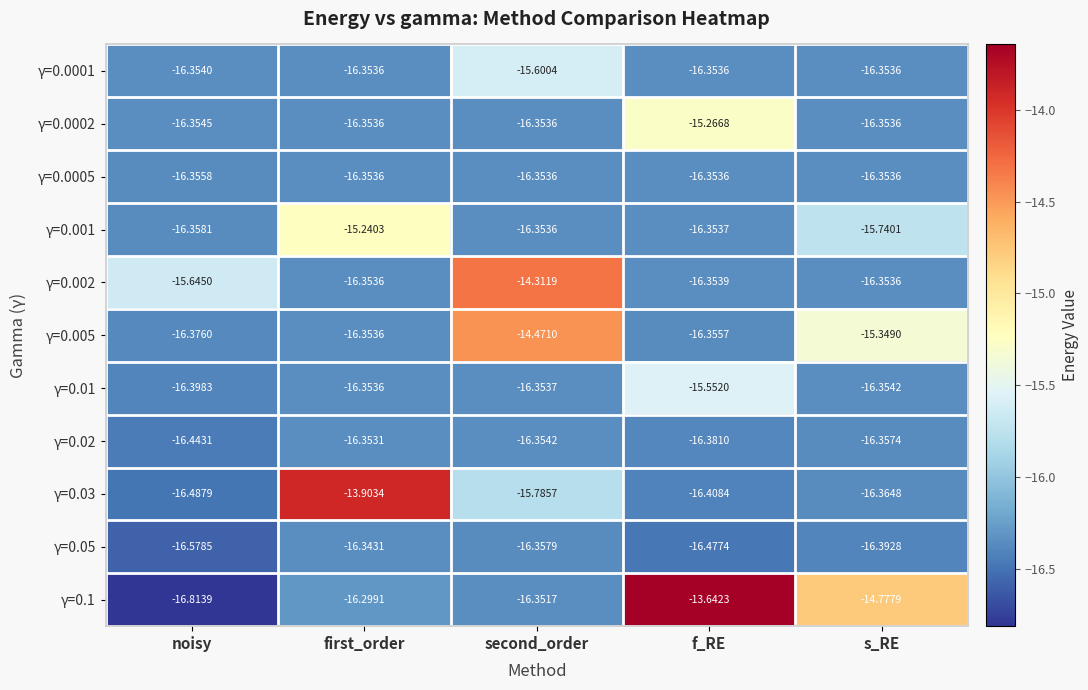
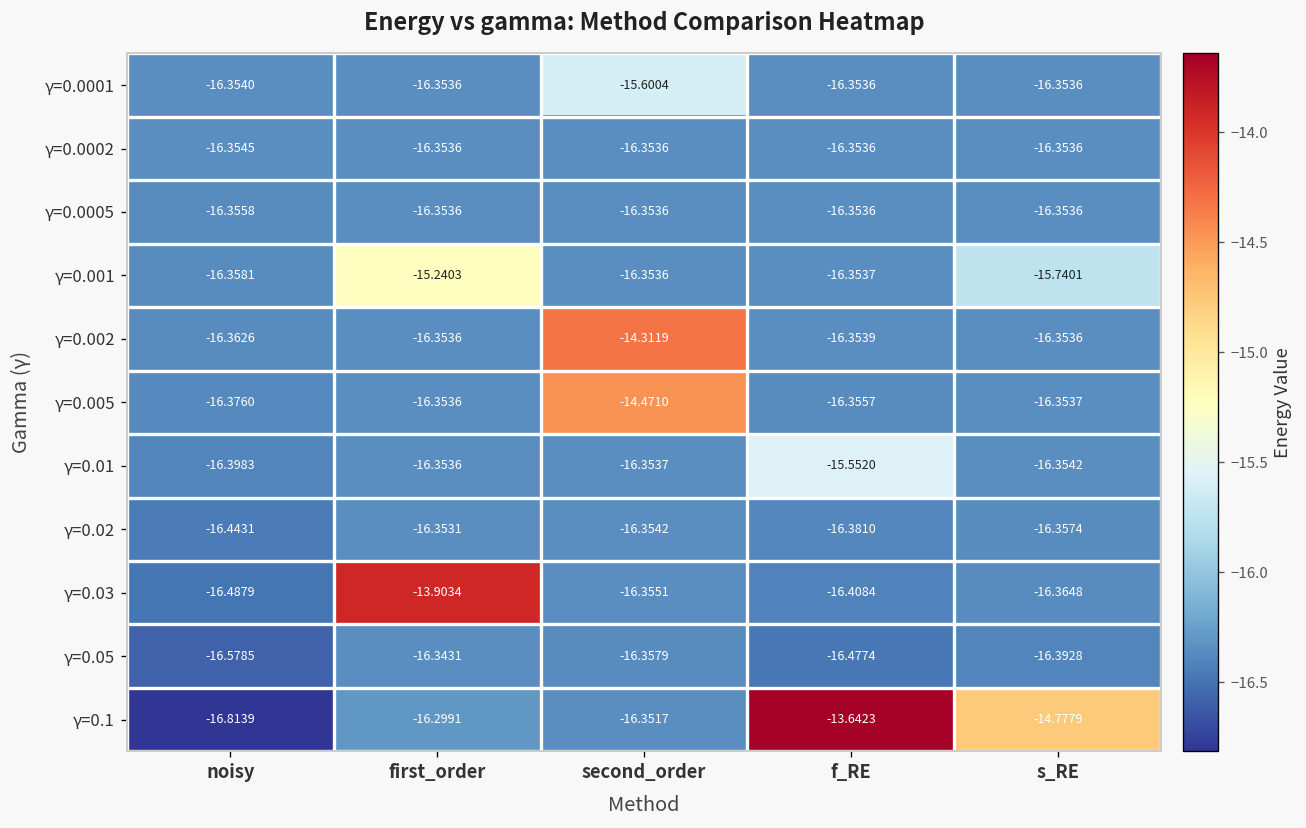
  {
    "γ=0.0001": {
      "noisy": -16.3540,
      "first_order": -16.3536,
      "second_order": -15.6004,
      "f_RE": -16.3536,
      "s_RE": -16.3536
    },
    "γ=0.0002": {
      "noisy": -16.3545,
      "first_order": -16.3536,
      "second_order": -16.3536,
-     "f_RE": -15.2668,
+     "f_RE": -16.3536,
      "s_RE": -16.3536
    },
    "γ=0.0005": {
      "noisy": -16.3558,
      "first_order": -16.3536,
      "second_order": -16.3536,
      "f_RE": -16.3536,
      "s_RE": -16.3536
    },
    "γ=0.001": {
      "noisy": -16.3581,
      "first_order": -15.2403,
      "second_order": -16.3536,
      "f_RE": -16.3537,
      "s_RE": -15.7401
    },
    "γ=0.002": {
-     "noisy": -15.6450,
+     "noisy": -16.3626,
      "first_order": -16.3536,
      "second_order": -14.3119,
      "f_RE": -16.3539,
      "s_RE": -16.3536
    },
    "γ=0.005": {
      "noisy": -16.3760,
      "first_order": -16.3536,
      "second_order": -14.4710,
      "f_RE": -16.3557,
-     "s_RE": -15.3490
+     "s_RE": -16.3537
    },
    "γ=0.01": {
      "noisy": -16.3983,
      "first_order": -16.3536,
      "second_order": -16.3537,
      "f_RE": -15.5520,
      "s_RE": -16.3542
    },
    "γ=0.02": {
      "noisy": -16.4431,
      "first_order": -16.3531,
      "second_order": -16.3542,
      "f_RE": -16.3810,
      "s_RE": -16.3574
    },
    "γ=0.03": {
      "noisy": -16.4879,
      "first_order": -13.9034,
-     "second_order": -15.7857,
+     "second_order": -16.3551,
      "f_RE": -16.4084,
      "s_RE": -16.3648
    },
    "γ=0.05": {
      "noisy": -16.5785,
      "first_order": -16.3431,
      "second_order": -16.3579,
      "f_RE": -16.4774,
      "s_RE": -16.3928
    },
    "γ=0.1": {
      "noisy": -16.8139,
      "first_order": -16.2991,
      "second_order": -16.3517,
      "f_RE": -13.6423,
      "s_RE": -14.7779
    }
  }
